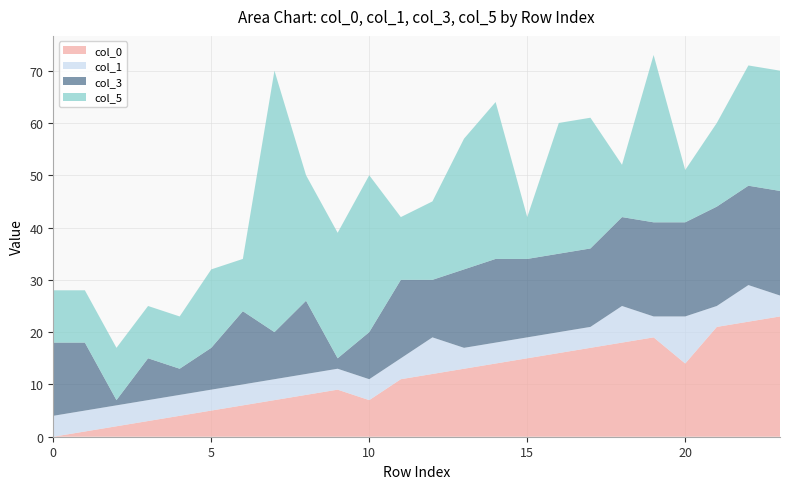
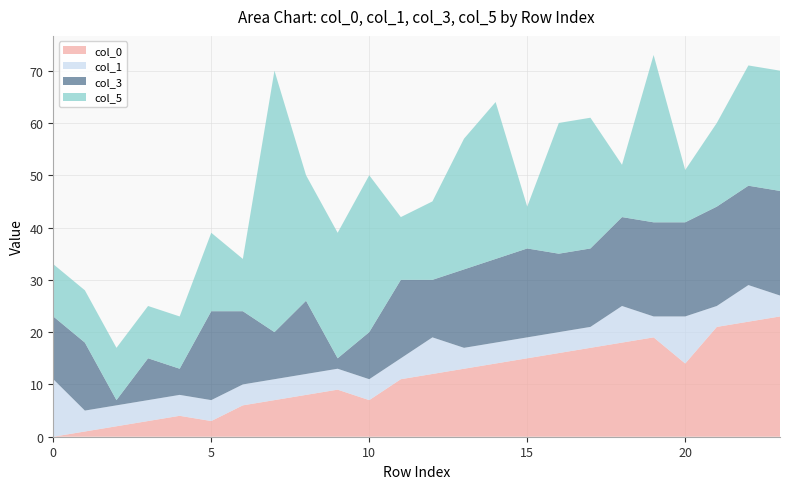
  {
    "col_0": {
      "0": 0,
-     "5": 5,
+     "5": 3,
      "10": 7,
      "15": 15,
      "20": 14
    },
    "col_1": {
-     "0": 4,
+     "0": 11,
      "5": 4,
      "10": 4,
      "15": 4,
      "20": 9
    },
    "col_3": {
-     "0": 14,
-     "5": 8,
+     "0": 12,
+     "5": 17,
      "10": 9,
-     "15": 15,
+     "15": 17,
      "20": 18
    },
    "col_5": {
      "0": 10,
      "5": 15,
      "10": 30,
      "15": 8,
      "20": 10
    }
  }
